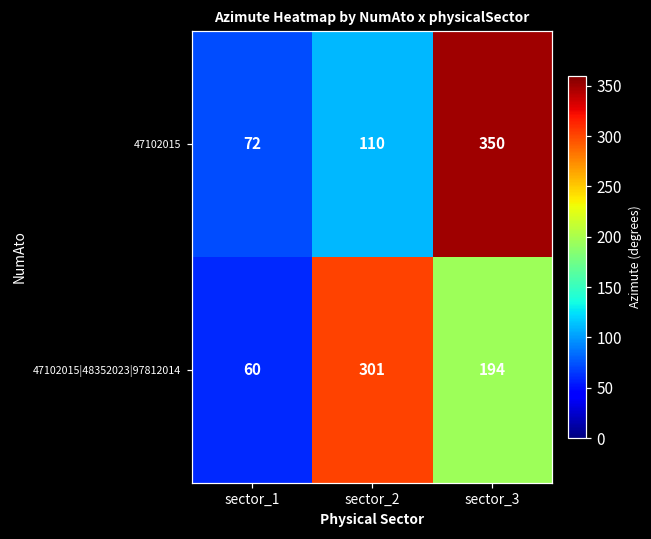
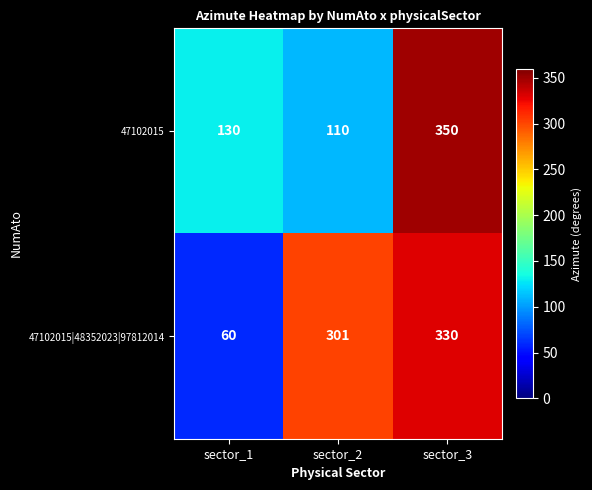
  {
    "47102015": {
-     "sector_1": 72,
+     "sector_1": 130,
      "sector_2": 110,
      "sector_3": 350
    },
    "47102015|48352023|97812014": {
      "sector_1": 60,
      "sector_2": 301,
-     "sector_3": 194
+     "sector_3": 330
    }
  }
